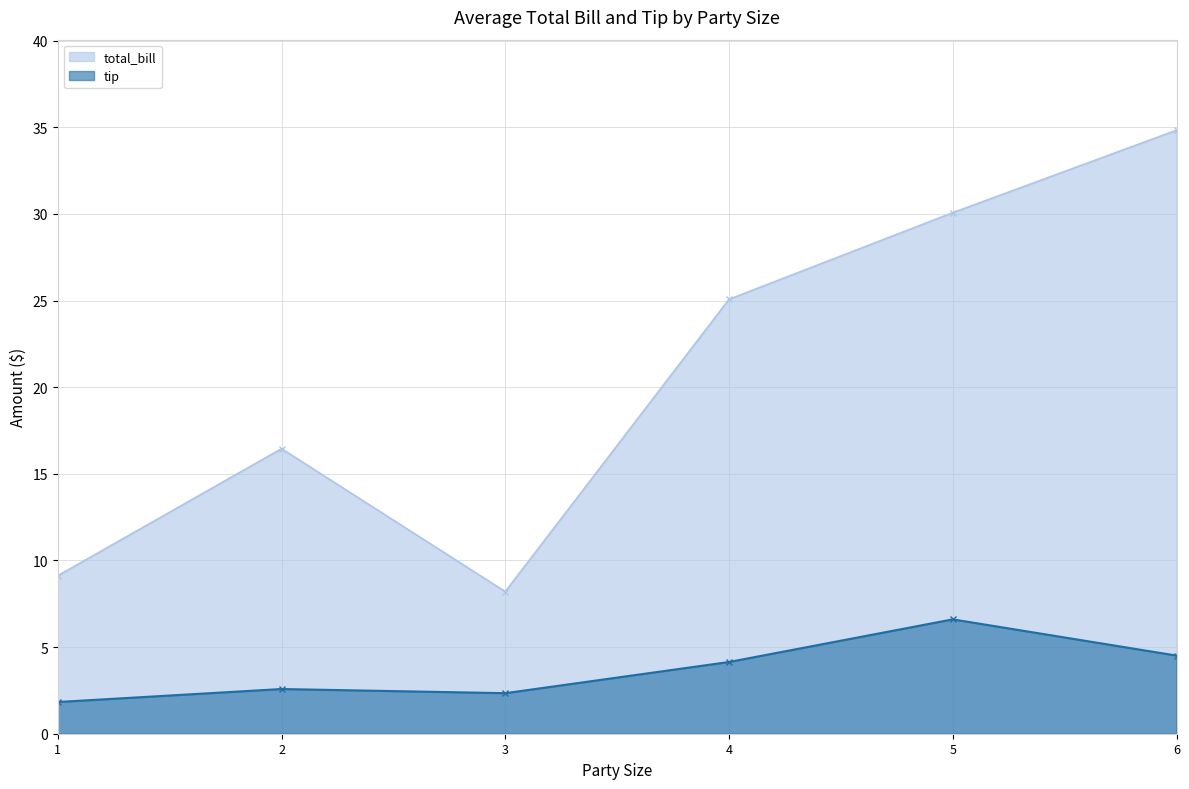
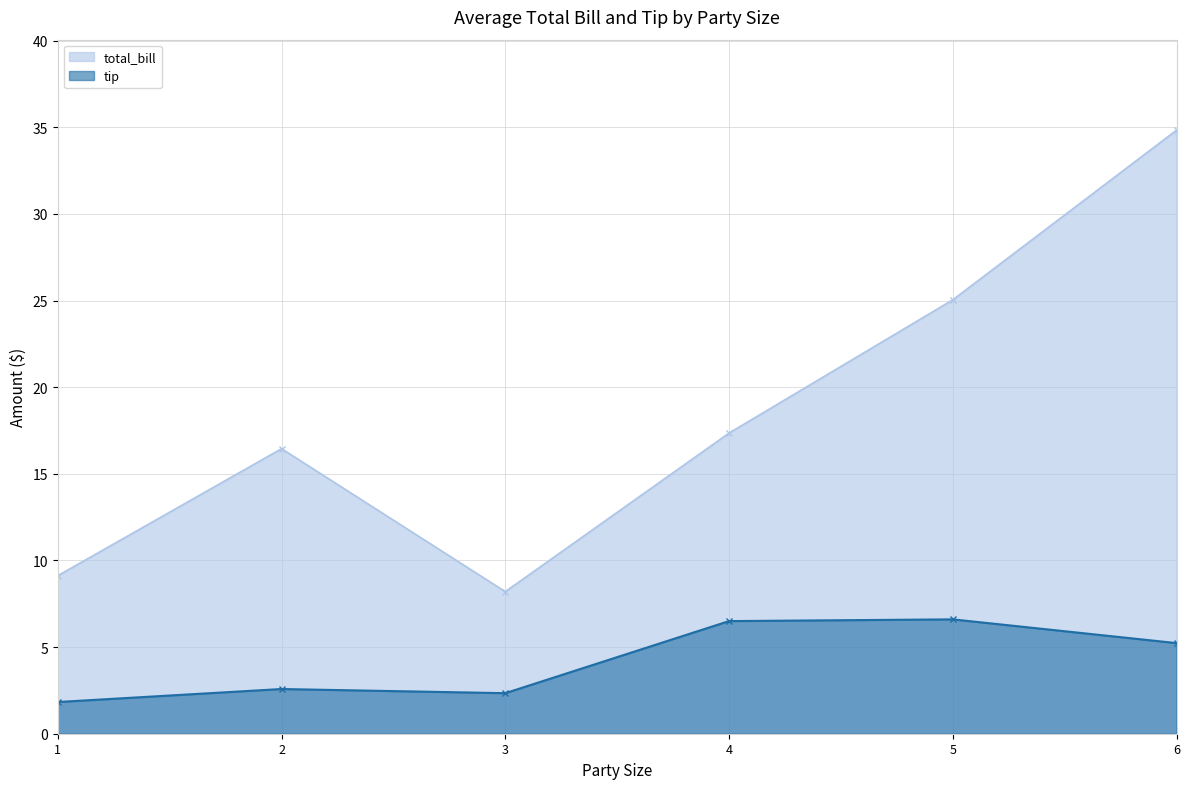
  {
    "total_bill": {
      "1": 9.1,
      "2": 16.5,
      "3": 8.2,
-     "4": 25.1,
-     "5": 30.1,
+     "4": 17.4,
+     "5": 25.0,
      "6": 34.8
    },
    "tip": {
      "1": 1.8,
      "2": 2.6,
      "3": 2.3,
-     "4": 4.1,
+     "4": 6.5,
      "5": 6.6,
-     "6": 4.5
+     "6": 5.2
    }
  }
